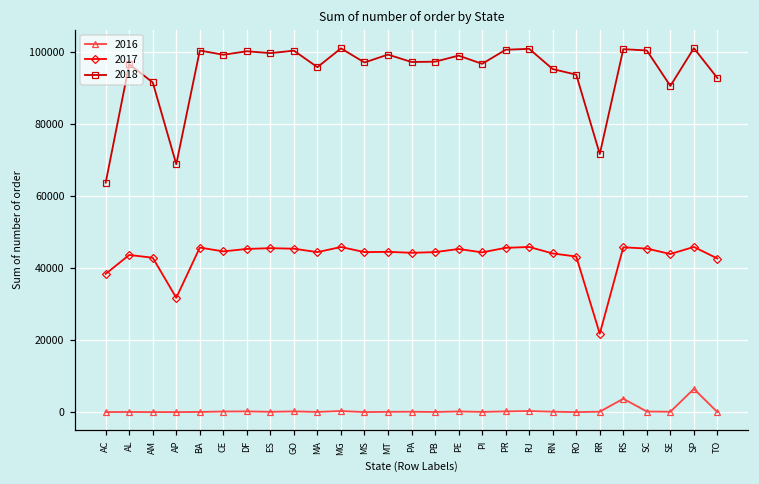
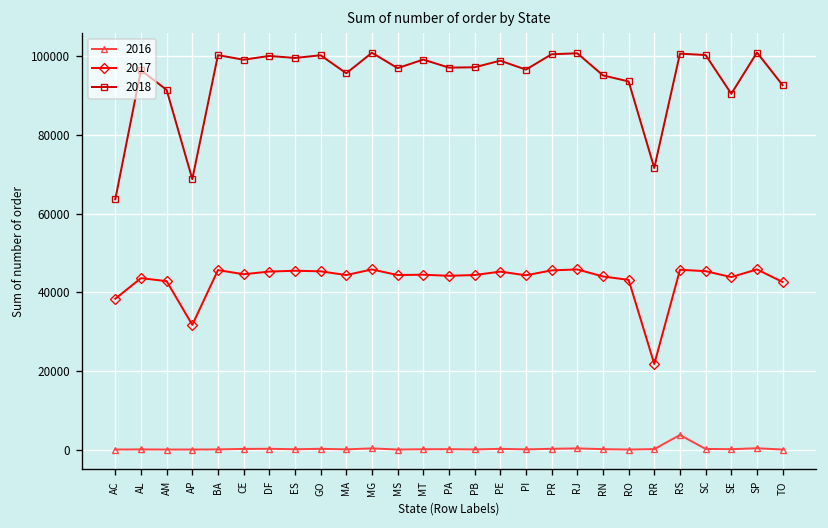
  {
    "2016": {
      "AC": 0,
      "AL": 0,
      "AM": 0,
      "AP": 0,
      "BA": 0,
      "CE": 0,
      "DF": 0,
      "ES": 0,
      "GO": 0,
      "MA": 0,
      "MG": 0,
      "MS": 0,
      "MT": 0,
      "PA": 0,
      "PB": 0,
      "PE": 0,
      "PI": 0,
      "PR": 0,
      "RJ": 0,
      "RN": 0,
      "RO": 0,
      "RR": 0,
      "RS": 4000,
      "SC": 0,
      "SE": 0,
-     "SP": 6000,
+     "SP": 0,
      "TO": 0
    }
  }
